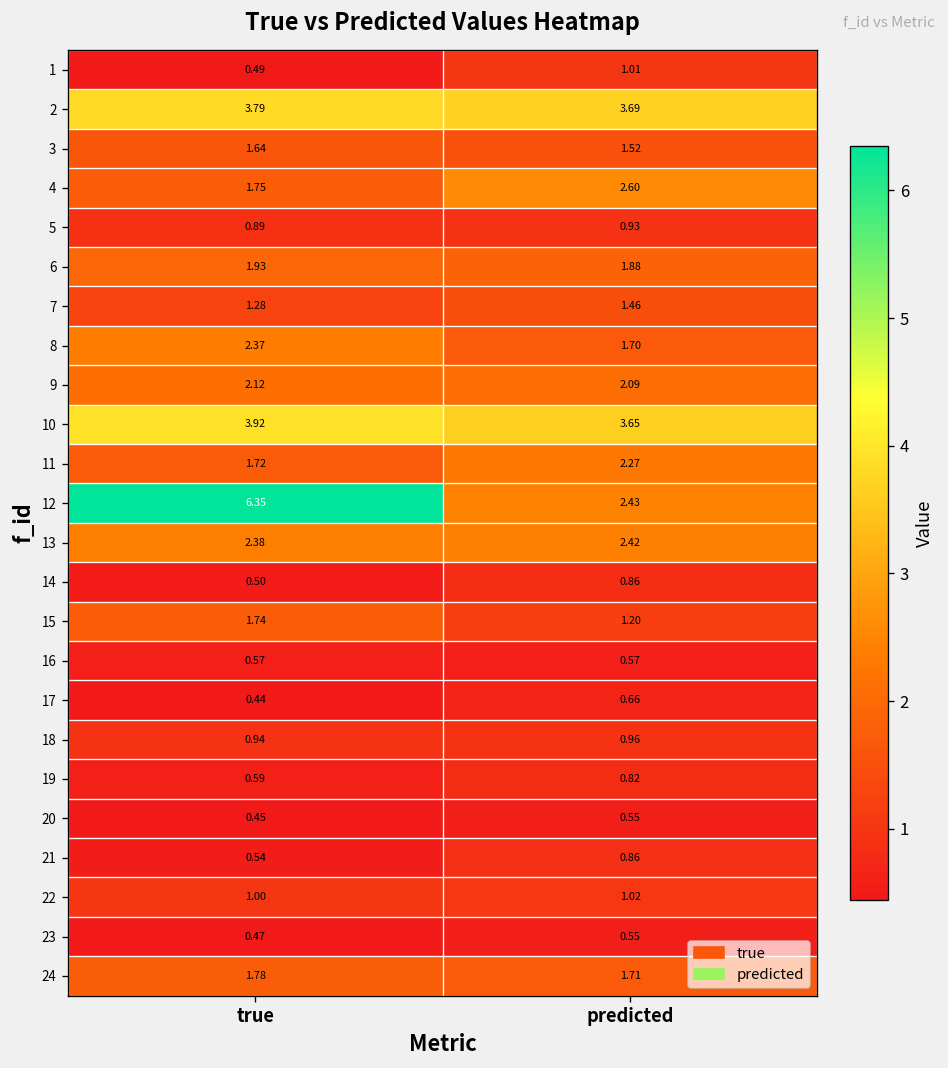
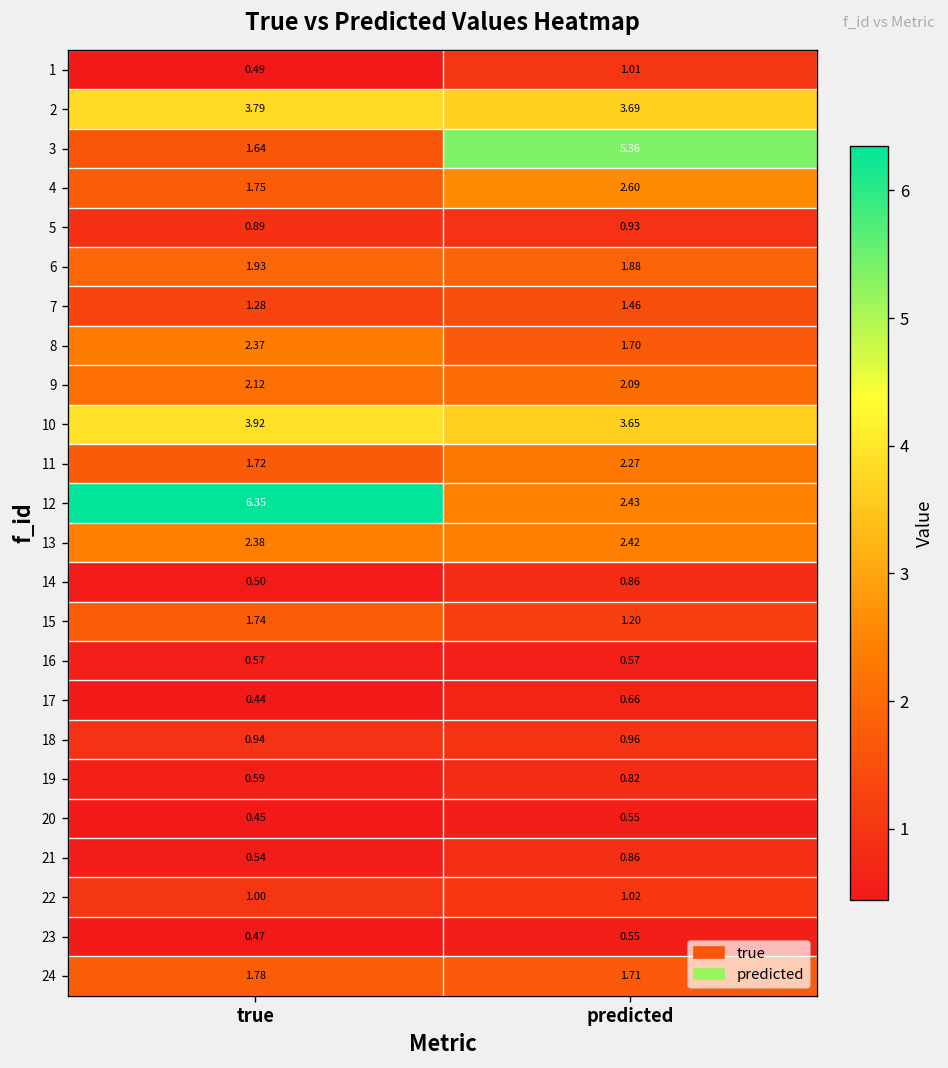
  {
    "1": {
      "true": 0.49,
      "predicted": 1.01
    },
    "2": {
      "true": 3.79,
      "predicted": 3.69
    },
    "3": {
      "true": 1.64,
-     "predicted": 1.52
+     "predicted": 5.36
    },
    "4": {
      "true": 1.75,
      "predicted": 2.60
    },
    "5": {
      "true": 0.89,
      "predicted": 0.93
    },
    "6": {
      "true": 1.93,
      "predicted": 1.88
    },
    "7": {
      "true": 1.28,
      "predicted": 1.46
    },
    "8": {
      "true": 2.37,
      "predicted": 1.70
    },
    "9": {
      "true": 2.12,
      "predicted": 2.09
    },
    "10": {
      "true": 3.92,
      "predicted": 3.65
    },
    "11": {
      "true": 1.72,
      "predicted": 2.27
    },
    "12": {
      "true": 6.35,
      "predicted": 2.43
    },
    "13": {
      "true": 2.38,
      "predicted": 2.42
    },
    "14": {
      "true": 0.50,
      "predicted": 0.86
    },
    "15": {
      "true": 1.74,
      "predicted": 1.20
    },
    "16": {
      "true": 0.57,
      "predicted": 0.57
    },
    "17": {
      "true": 0.44,
      "predicted": 0.66
    },
    "18": {
      "true": 0.94,
      "predicted": 0.96
    },
    "19": {
      "true": 0.59,
      "predicted": 0.82
    },
    "20": {
      "true": 0.45,
      "predicted": 0.55
    },
    "21": {
      "true": 0.54,
      "predicted": 0.86
    },
    "22": {
      "true": 1.00,
      "predicted": 1.02
    },
    "23": {
      "true": 0.47,
      "predicted": 0.55
    },
    "24": {
      "true": 1.78,
      "predicted": 1.71
    }
  }
